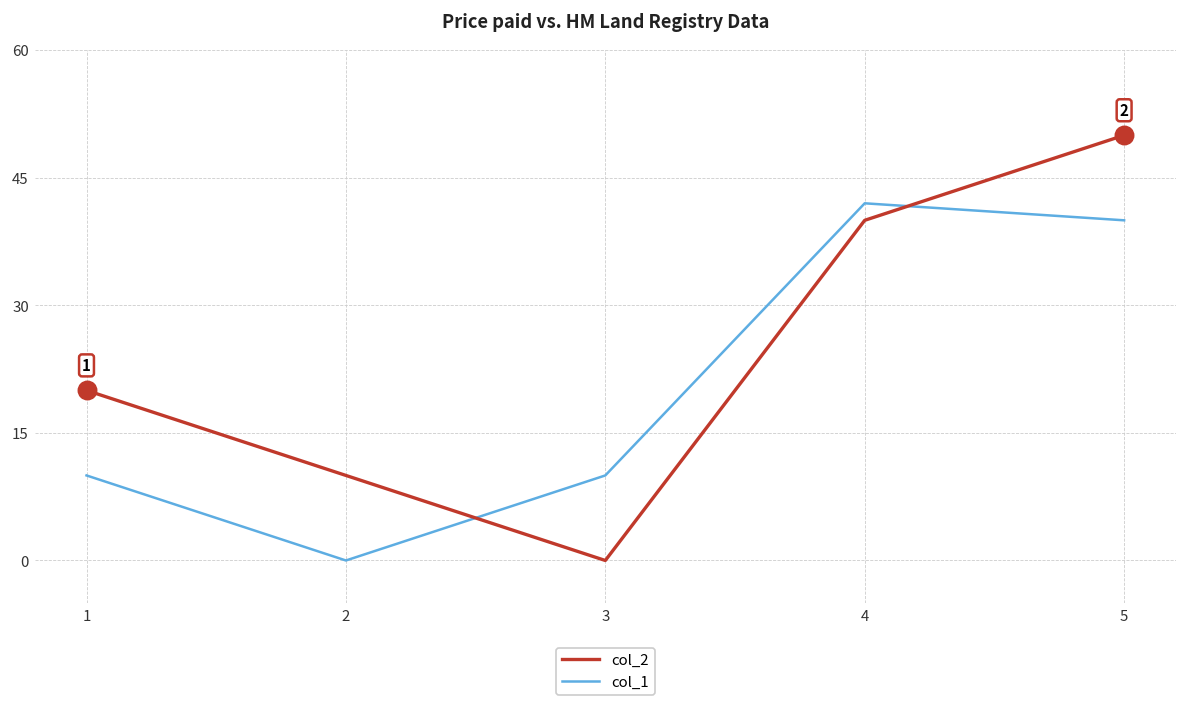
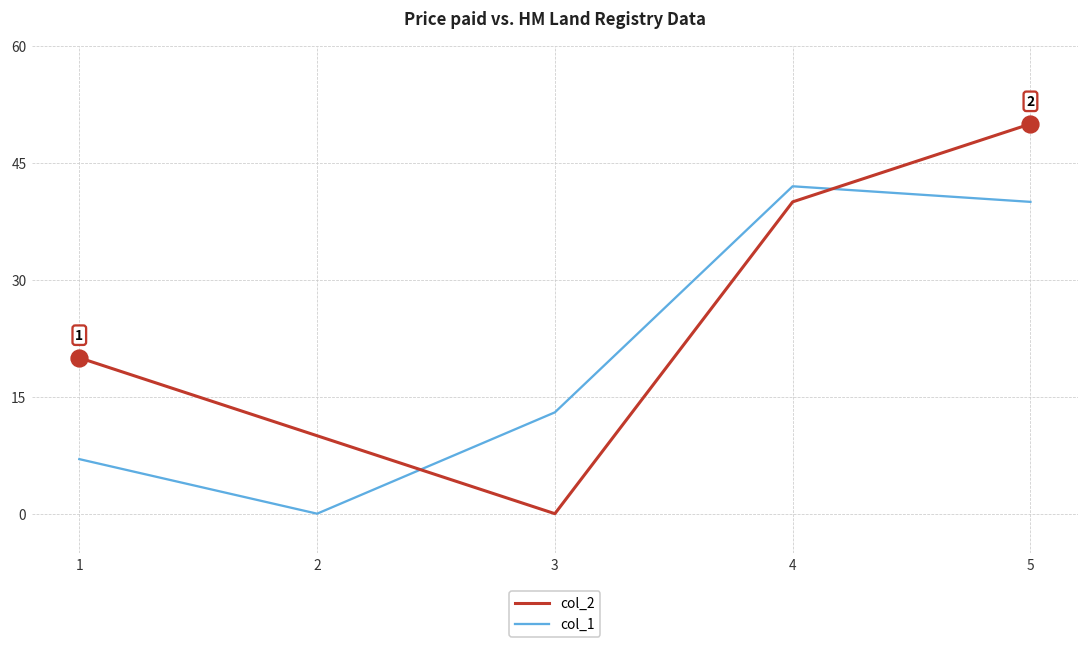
  {
    "col_1": {
-     "1": 10,
+     "1": 7,
      "2": 0,
-     "3": 10,
+     "3": 13,
      "4": 42,
      "5": 40
    }
  }
